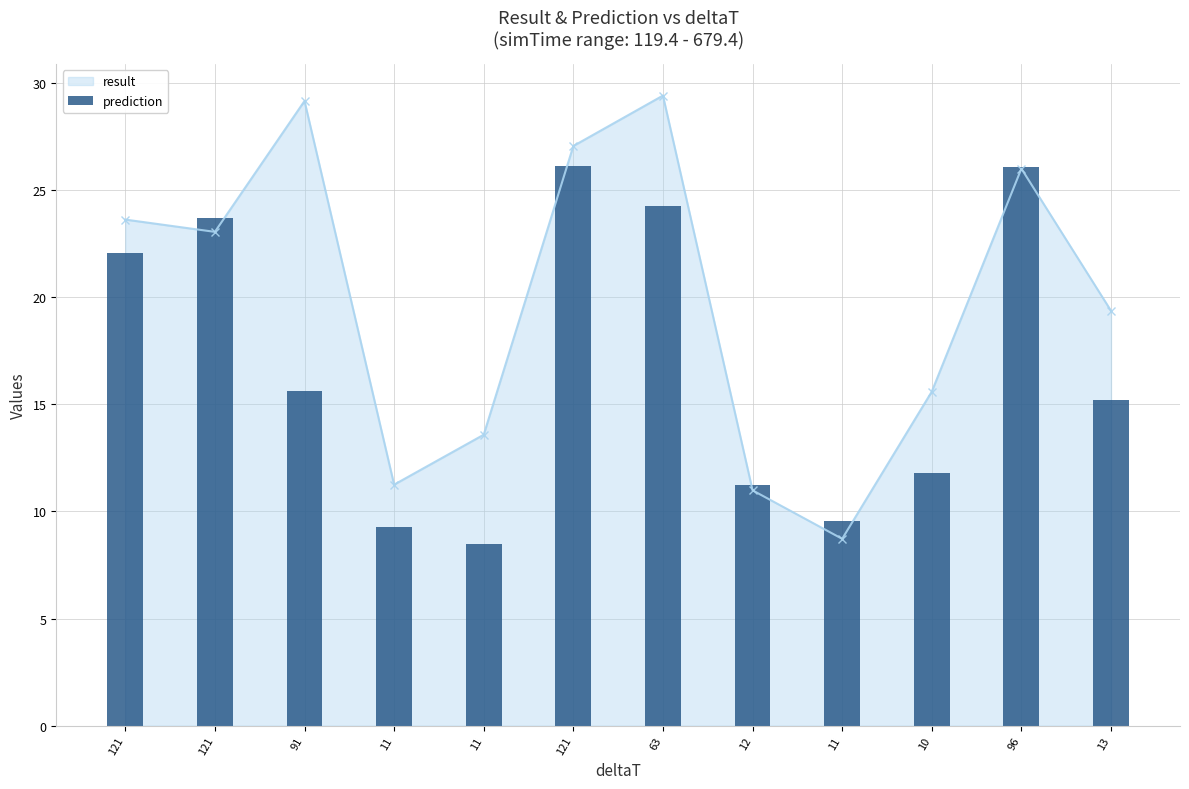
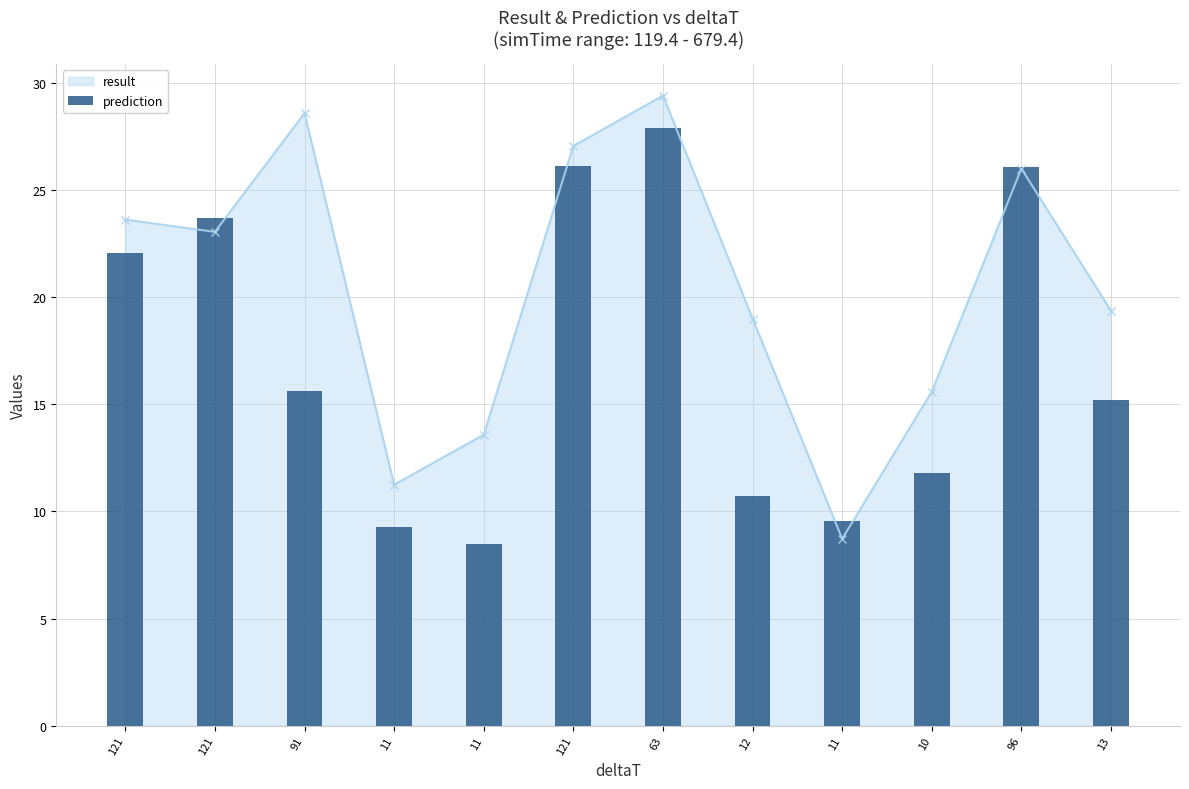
  {
    "result": {
-     "91": 29.2,
+     "91": 28.6,
      "63": 29.4,
-     "12": 11.0,
+     "12": 19.0,
      "10": 15.6,
      "96": 26.0,
      "13": 19.4
    },
    "prediction": {
      "91": 15.6,
-     "63": 24.2,
-     "12": 11.2,
+     "63": 27.9,
+     "12": 10.7,
      "10": 11.8,
      "96": 26.1,
      "13": 15.2
    }
  }
